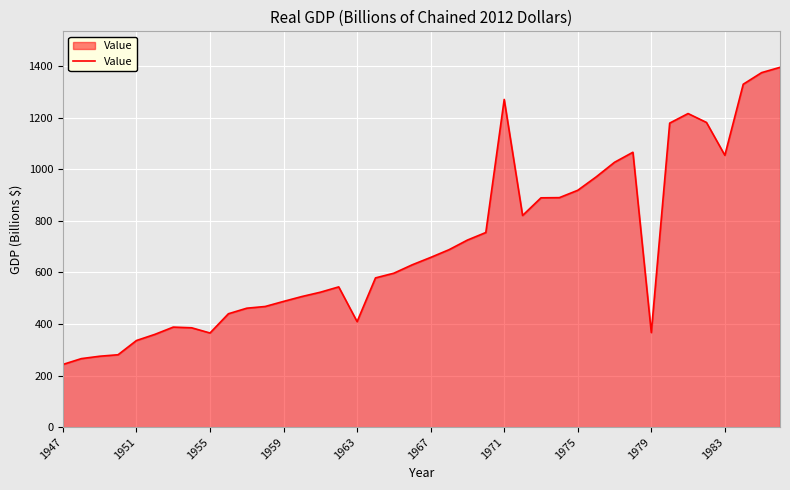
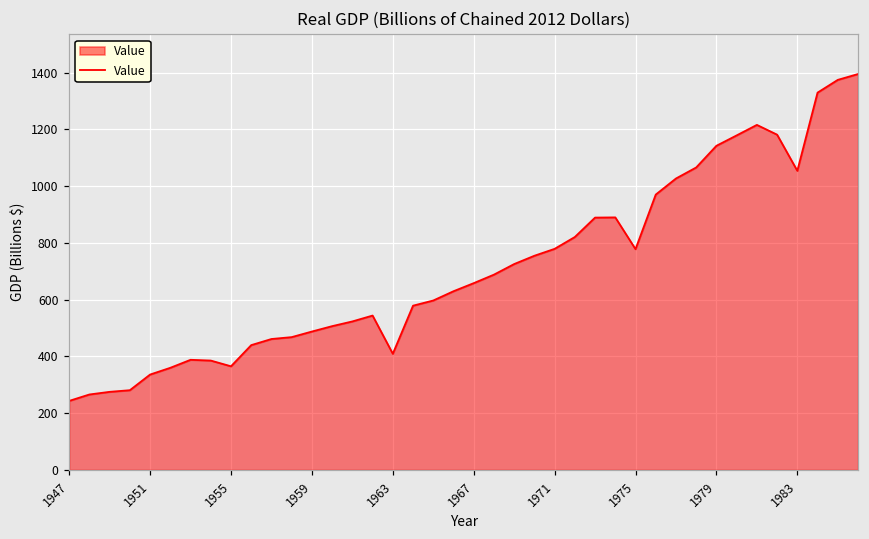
  {
    "1947": 240,
    "1951": 340,
    "1955": 370,
    "1959": 490,
    "1963": 410,
    "1967": 660,
-   "1971": 1270,
-   "1975": 920,
-   "1979": 370,
+   "1971": 780,
+   "1975": 780,
+   "1979": 1140,
    "1983": 1050
  }
